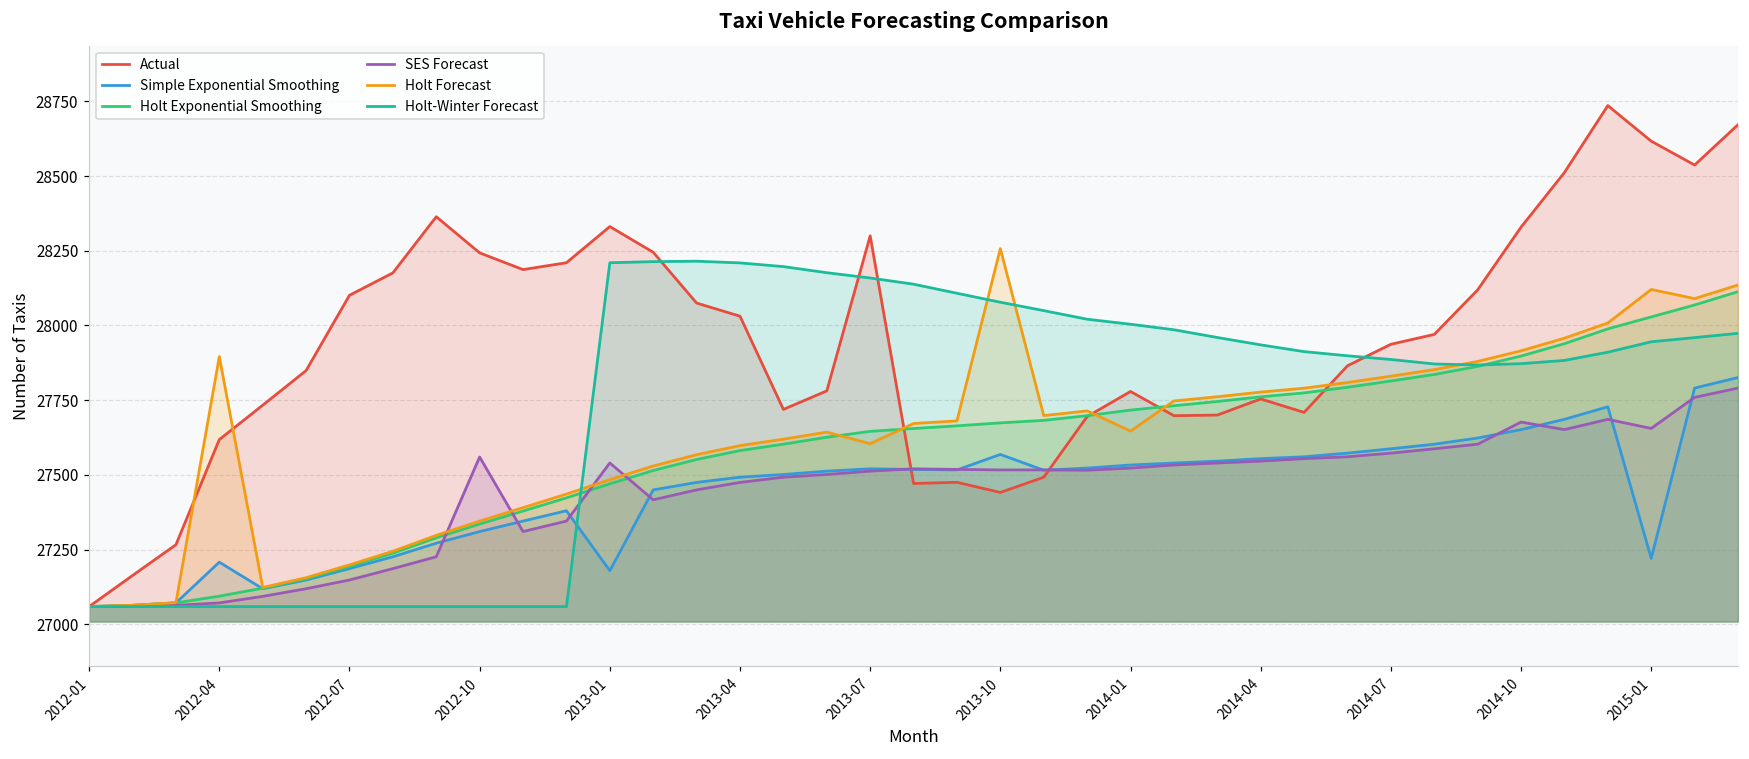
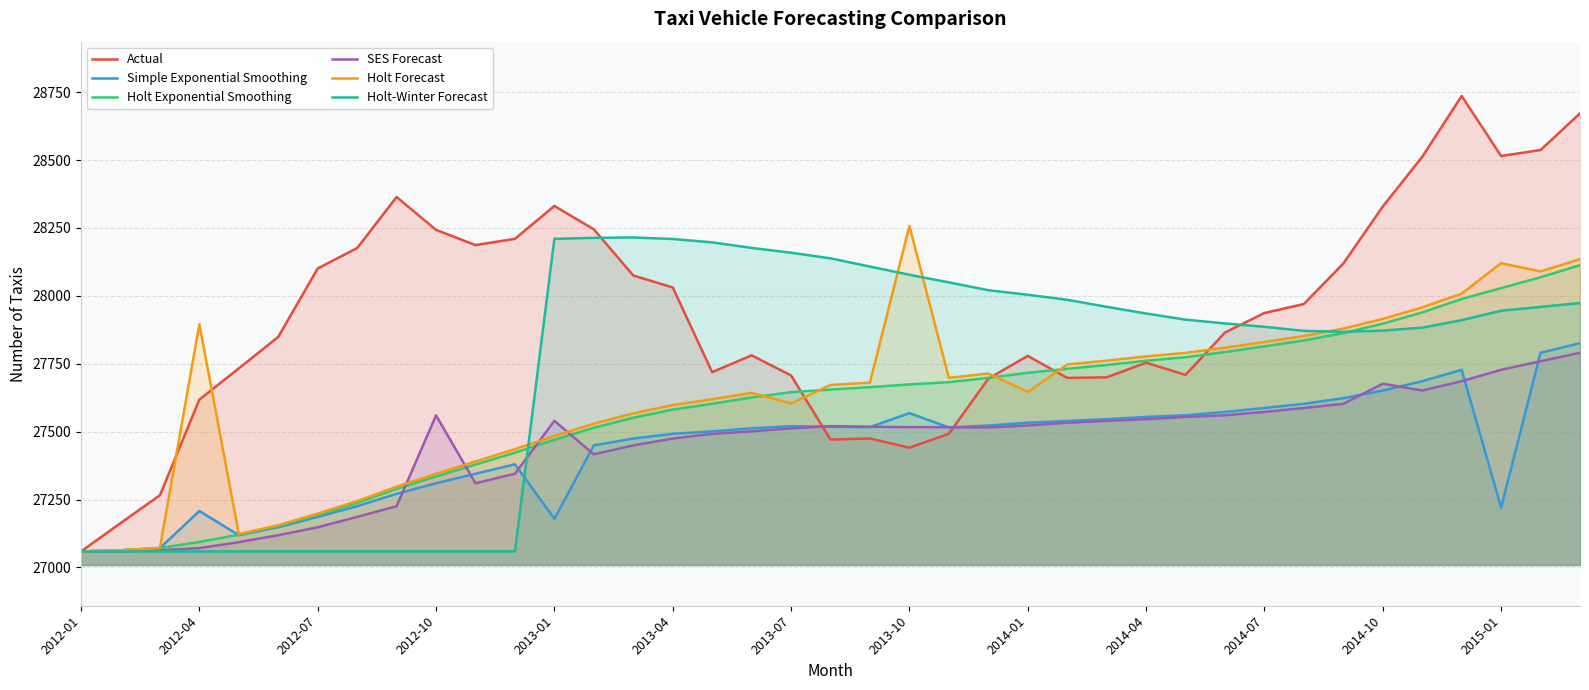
  {
    "Actual": {
      "2012-04": 27620,
      "2012-07": 28100,
      "2012-10": 28240,
      "2013-01": 28330,
      "2013-04": 28030,
-     "2013-07": 28300,
+     "2013-07": 27710,
      "2013-10": 27440,
      "2014-01": 27780,
      "2014-07": 27940,
      "2014-10": 28330,
-     "2015-01": 28620
+     "2015-01": 28520
    },
    "Simple Exponential Smoothing": {
      "2012-04": 27210,
      "2012-10": 27310,
      "2013-01": 27180,
      "2013-04": 27490,
      "2013-10": 27570,
      "2014-01": 27530,
      "2014-07": 27590,
      "2014-10": 27650,
      "2015-01": 27220
    },
    "SES Forecast": {
      "2012-04": 27070,
      "2012-07": 27150,
      "2012-10": 27560,
      "2013-01": 27540,
      "2013-04": 27470,
      "2013-10": 27520,
      "2014-01": 27520,
      "2014-07": 27570,
      "2014-10": 27680,
-     "2015-01": 27660
+     "2015-01": 27730
    },
    "Holt Forecast": {
      "2012-04": 27900,
      "2012-10": 27350,
      "2013-01": 27480,
      "2013-04": 27600,
      "2013-07": 27600,
      "2013-10": 28260,
      "2014-01": 27650,
      "2014-04": 27780,
      "2014-07": 27830,
      "2014-10": 27920,
      "2015-01": 28120
    }
  }
